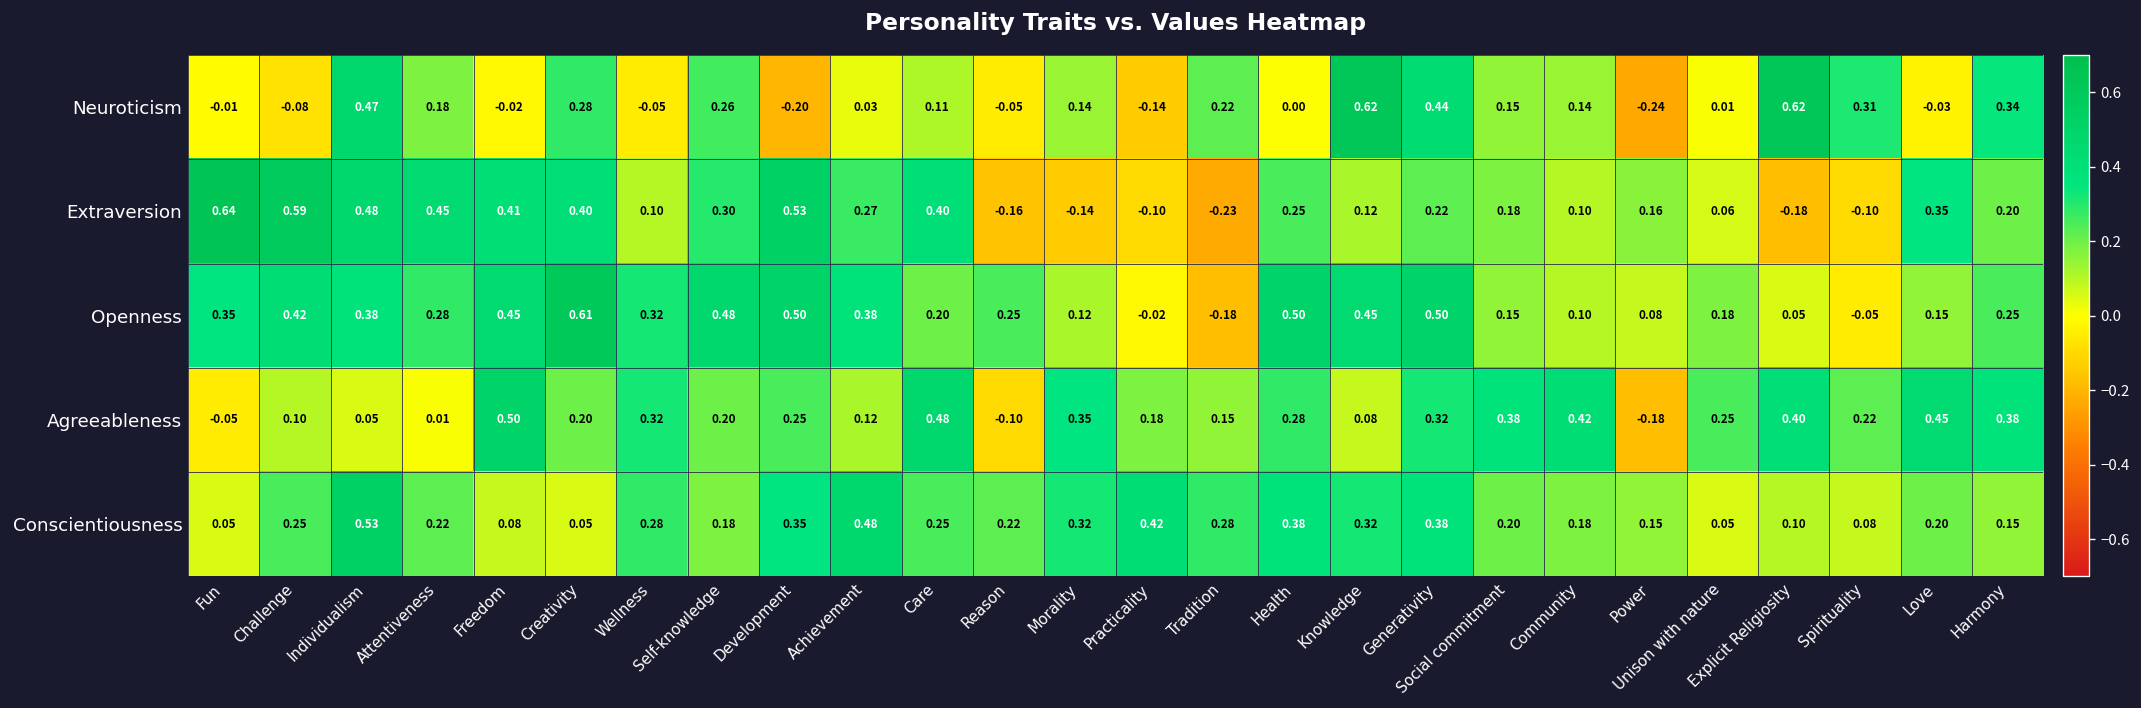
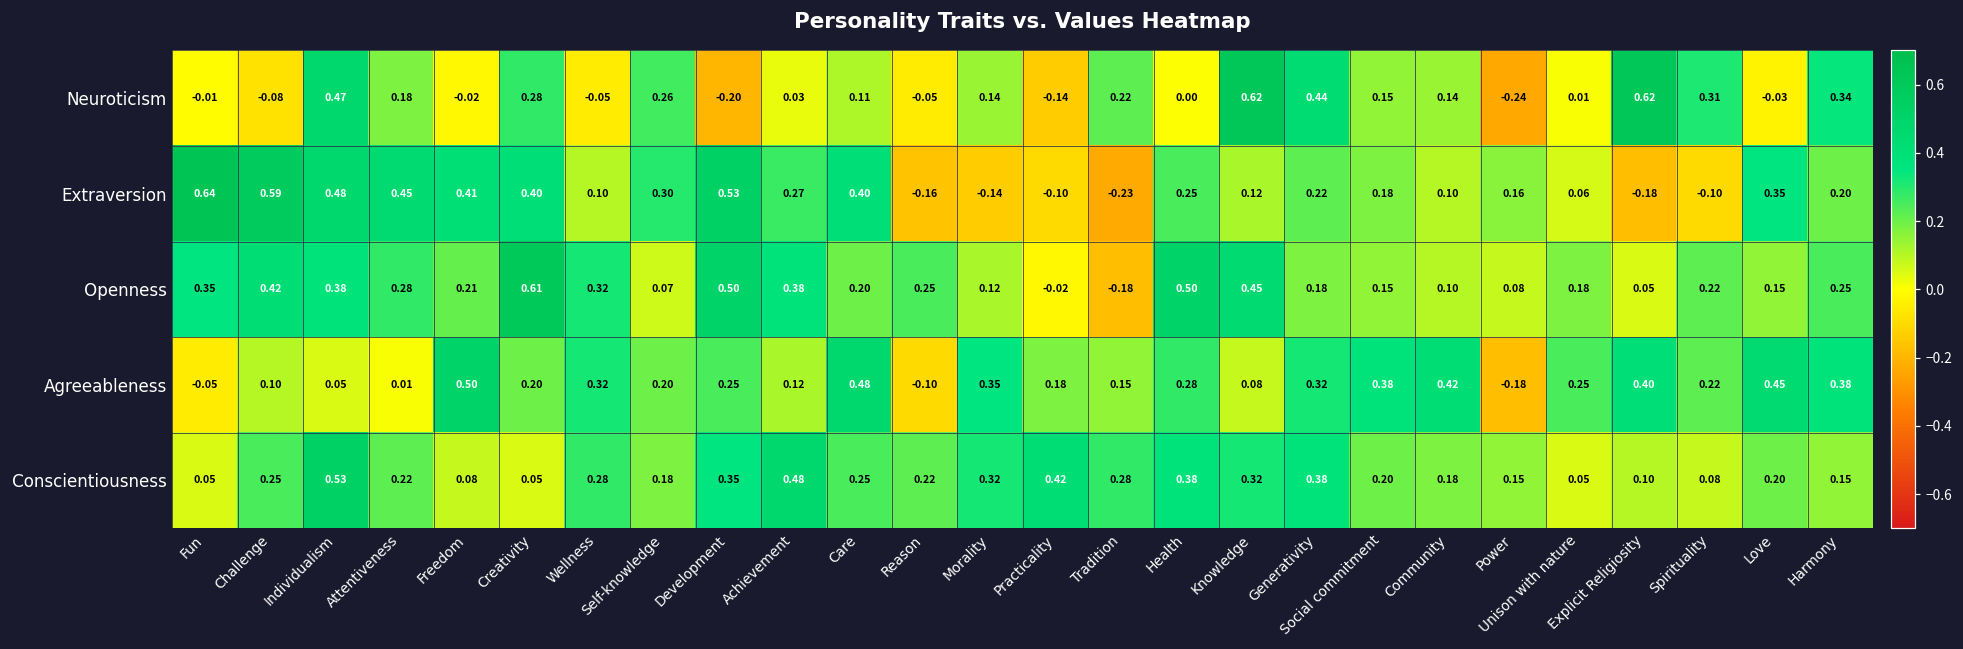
  {
    "Neuroticism": {
      "Fun": -0.01,
      "Challenge": -0.08,
      "Individualism": 0.47,
      "Attentiveness": 0.18,
      "Freedom": -0.02,
      "Creativity": 0.28,
      "Wellness": -0.05,
      "Self-knowledge": 0.26,
      "Development": -0.20,
      "Achievement": 0.03,
      "Care": 0.11,
      "Reason": -0.05,
      "Morality": 0.14,
      "Practicality": -0.14,
      "Tradition": 0.22,
      "Health": 0.00,
      "Knowledge": 0.62,
      "Generativity": 0.44,
      "Social commitment": 0.15,
      "Community": 0.14,
      "Power": -0.24,
      "Unison with nature": 0.01,
      "Explicit Religiosity": 0.62,
      "Spirituality": 0.31,
      "Love": -0.03,
      "Harmony": 0.34
    },
    "Extraversion": {
      "Fun": 0.64,
      "Challenge": 0.59,
      "Individualism": 0.48,
      "Attentiveness": 0.45,
      "Freedom": 0.41,
      "Creativity": 0.40,
      "Wellness": 0.10,
      "Self-knowledge": 0.30,
      "Development": 0.53,
      "Achievement": 0.27,
      "Care": 0.40,
      "Reason": -0.16,
      "Morality": -0.14,
      "Practicality": -0.10,
      "Tradition": -0.23,
      "Health": 0.25,
      "Knowledge": 0.12,
      "Generativity": 0.22,
      "Social commitment": 0.18,
      "Community": 0.10,
      "Power": 0.16,
      "Unison with nature": 0.06,
      "Explicit Religiosity": -0.18,
      "Spirituality": -0.10,
      "Love": 0.35,
      "Harmony": 0.20
    },
    "Openness": {
      "Fun": 0.35,
      "Challenge": 0.42,
      "Individualism": 0.38,
      "Attentiveness": 0.28,
-     "Freedom": 0.45,
+     "Freedom": 0.21,
      "Creativity": 0.61,
      "Wellness": 0.32,
-     "Self-knowledge": 0.48,
+     "Self-knowledge": 0.07,
      "Development": 0.50,
      "Achievement": 0.38,
      "Care": 0.20,
      "Reason": 0.25,
      "Morality": 0.12,
      "Practicality": -0.02,
      "Tradition": -0.18,
      "Health": 0.50,
      "Knowledge": 0.45,
-     "Generativity": 0.50,
+     "Generativity": 0.18,
      "Social commitment": 0.15,
      "Community": 0.10,
      "Power": 0.08,
      "Unison with nature": 0.18,
      "Explicit Religiosity": 0.05,
-     "Spirituality": -0.05,
+     "Spirituality": 0.22,
      "Love": 0.15,
      "Harmony": 0.25
    },
    "Agreeableness": {
      "Fun": -0.05,
      "Challenge": 0.10,
      "Individualism": 0.05,
      "Attentiveness": 0.01,
      "Freedom": 0.50,
      "Creativity": 0.20,
      "Wellness": 0.32,
      "Self-knowledge": 0.20,
      "Development": 0.25,
      "Achievement": 0.12,
      "Care": 0.48,
      "Reason": -0.10,
      "Morality": 0.35,
      "Practicality": 0.18,
      "Tradition": 0.15,
      "Health": 0.28,
      "Knowledge": 0.08,
      "Generativity": 0.32,
      "Social commitment": 0.38,
      "Community": 0.42,
      "Power": -0.18,
      "Unison with nature": 0.25,
      "Explicit Religiosity": 0.40,
      "Spirituality": 0.22,
      "Love": 0.45,
      "Harmony": 0.38
    },
    "Conscientiousness": {
      "Fun": 0.05,
      "Challenge": 0.25,
      "Individualism": 0.53,
      "Attentiveness": 0.22,
      "Freedom": 0.08,
      "Creativity": 0.05,
      "Wellness": 0.28,
      "Self-knowledge": 0.18,
      "Development": 0.35,
      "Achievement": 0.48,
      "Care": 0.25,
      "Reason": 0.22,
      "Morality": 0.32,
      "Practicality": 0.42,
      "Tradition": 0.28,
      "Health": 0.38,
      "Knowledge": 0.32,
      "Generativity": 0.38,
      "Social commitment": 0.20,
      "Community": 0.18,
      "Power": 0.15,
      "Unison with nature": 0.05,
      "Explicit Religiosity": 0.10,
      "Spirituality": 0.08,
      "Love": 0.20,
      "Harmony": 0.15
    }
  }
